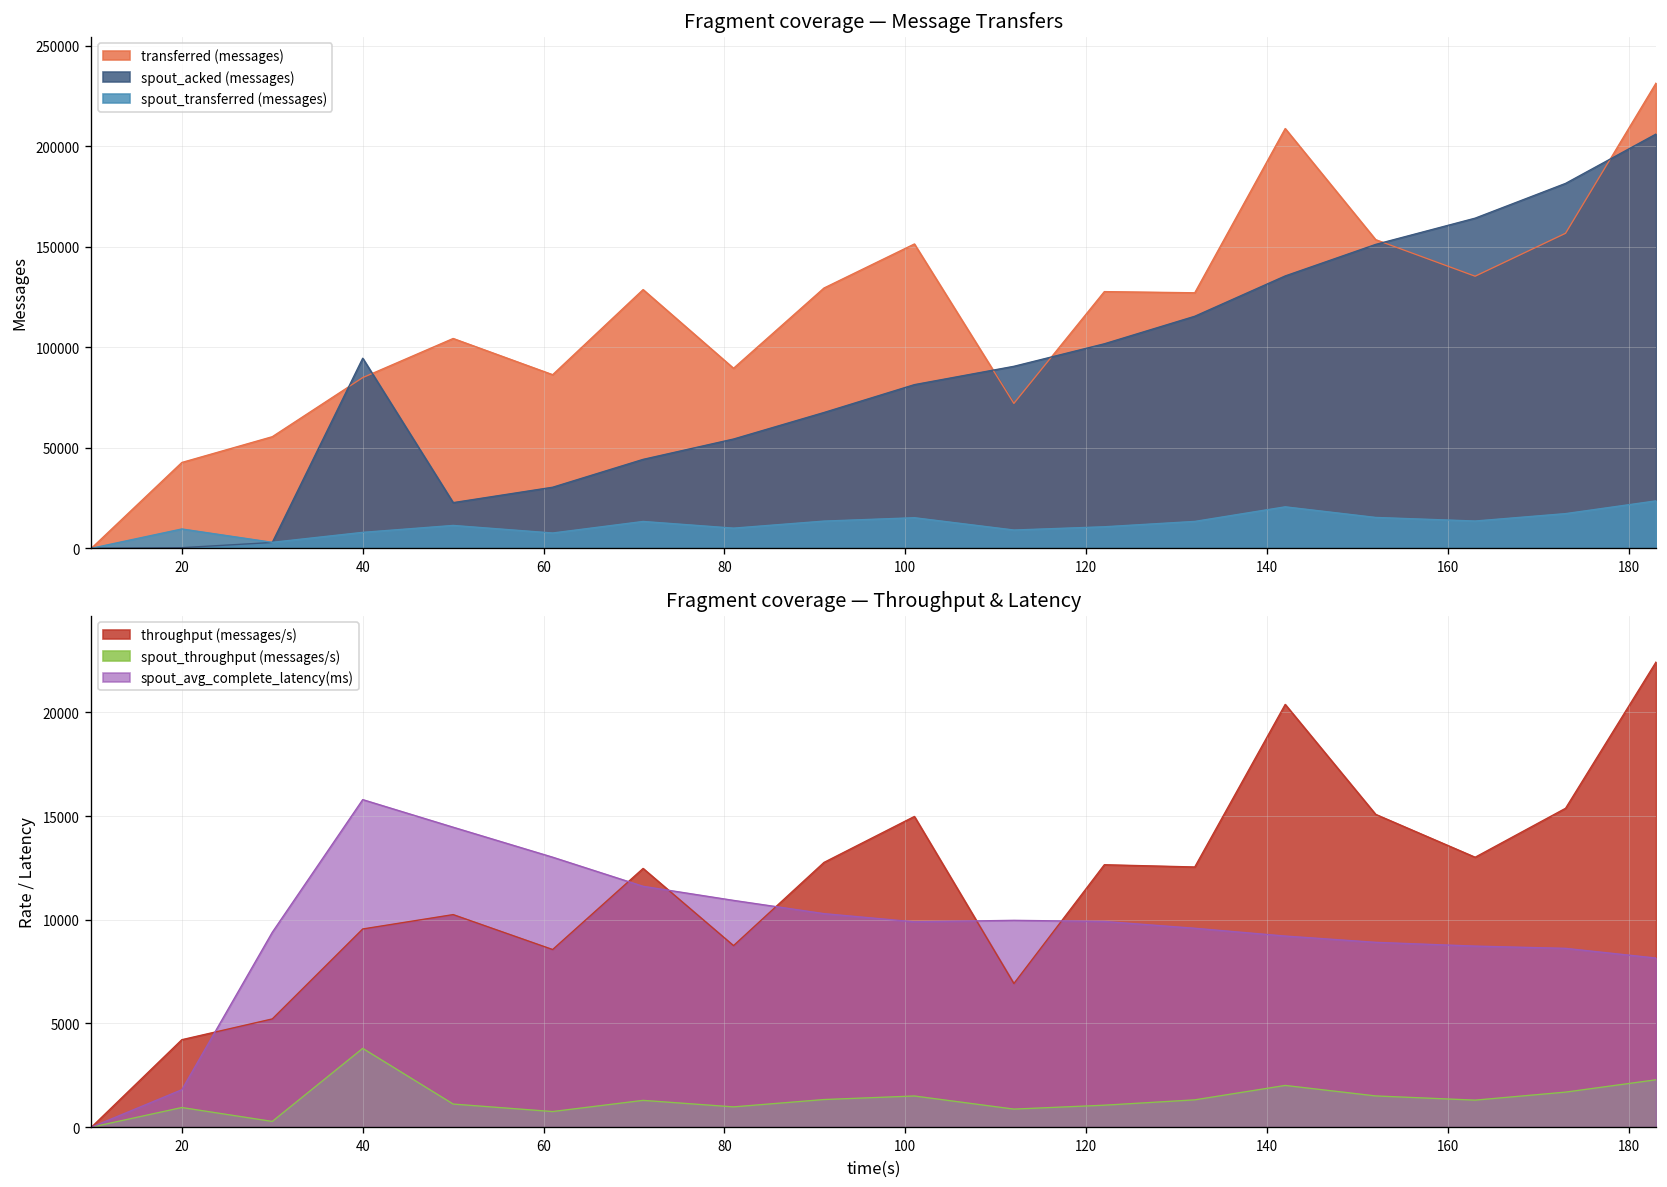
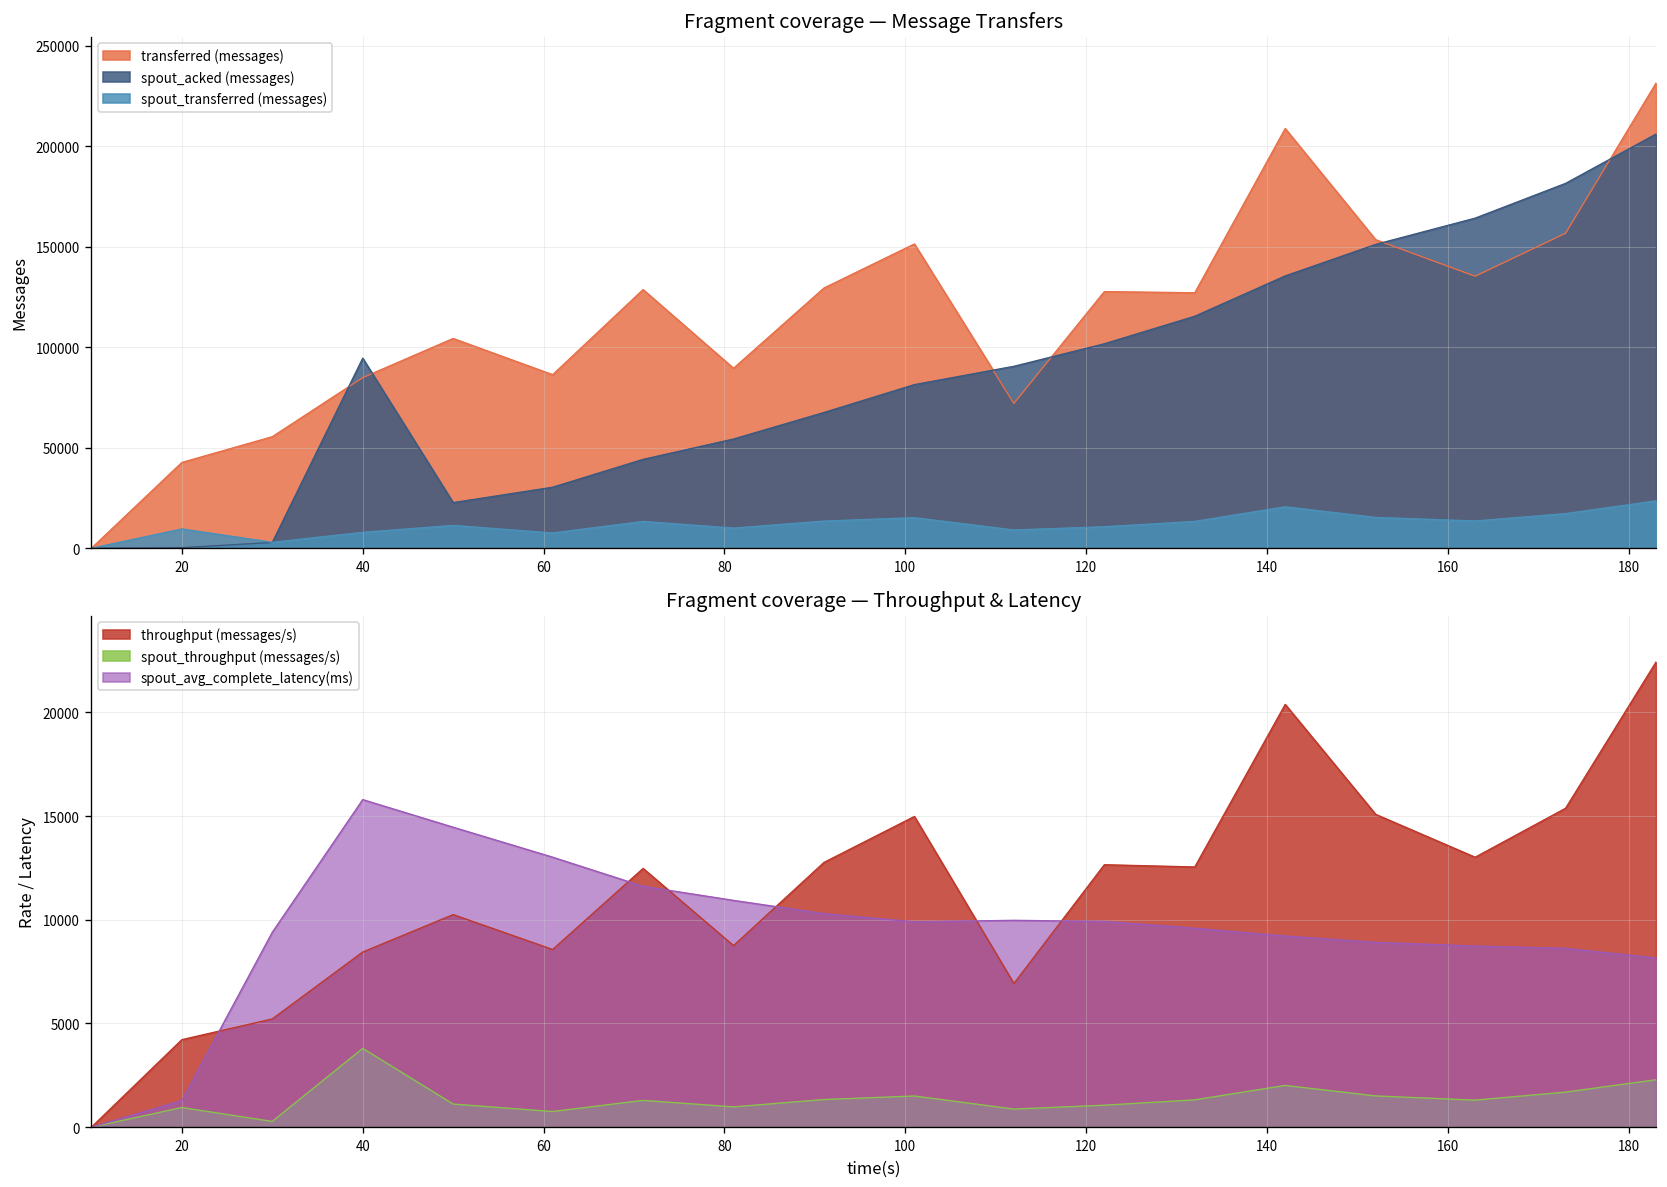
  {
    "Fragment coverage — Message Transfers": {
      "transferred (messages)": {
        "20": 43000,
        "40": 85000
      },
      "spout_acked (messages)": {
        "20": 0,
        "40": 95000
      },
      "spout_transferred (messages)": {
        "20": 10000,
        "40": 8000
      }
    },
    "Fragment coverage — Throughput & Latency": {
      "throughput (messages/s)": {
        "20": 4200,
-       "40": 9600
+       "40": 8400
      },
      "spout_throughput (messages/s)": {
        "20": 900,
        "40": 3800
      },
      "spout_avg_complete_latency(ms)": {
-       "20": 1800,
+       "20": 1300,
        "40": 15800
      }
    }
  }
